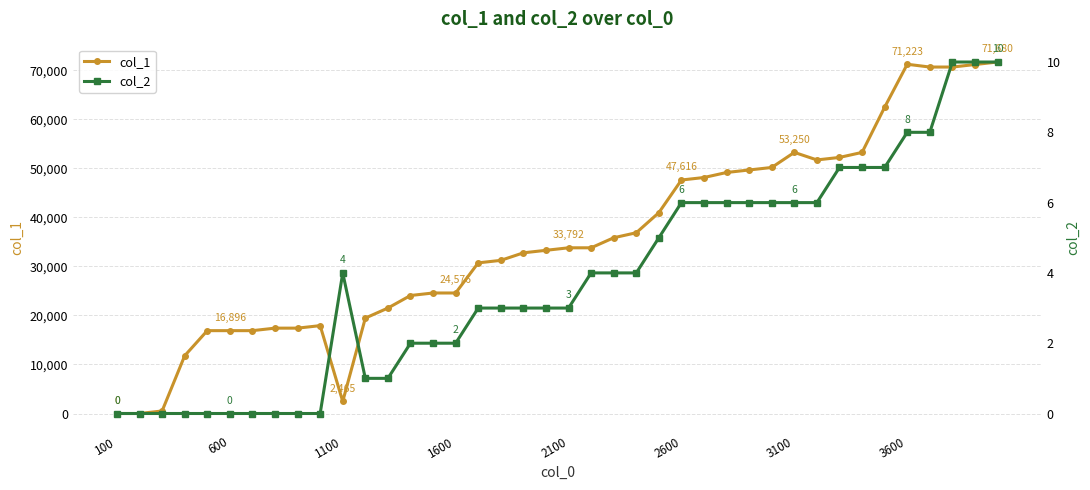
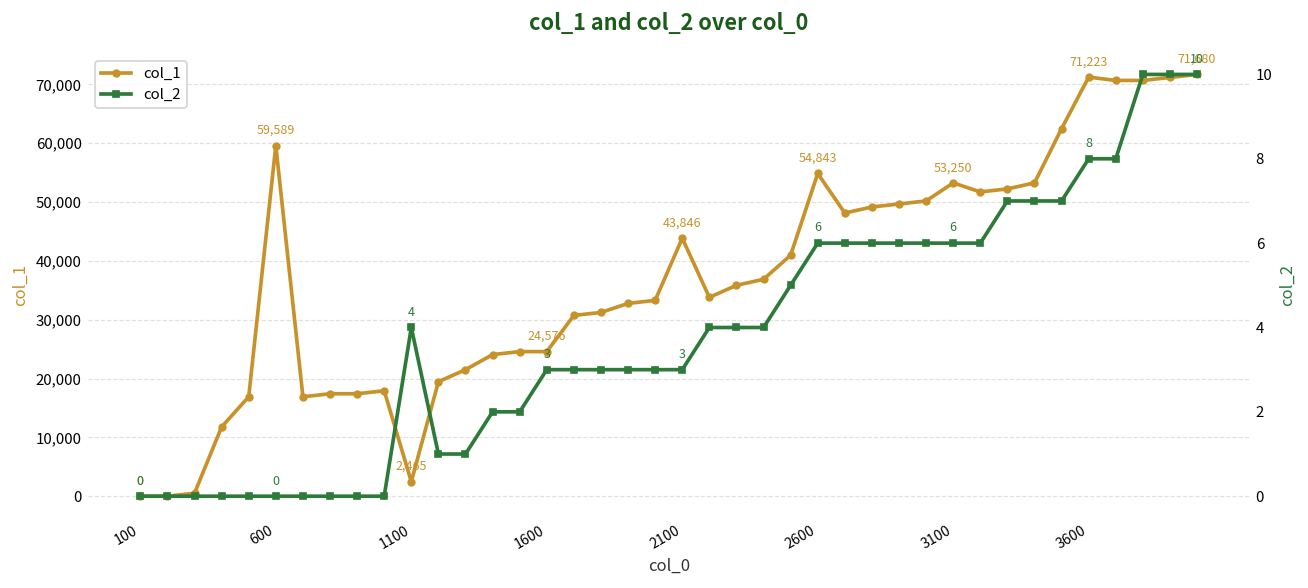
  {
    "col_1": {
-     "600": "16,896",
+     "600": "59,589",
      "1100": "2,465",
      "1600": "24,576",
-     "2100": "33,792",
-     "2600": "47,616",
+     "2100": "43,846",
+     "2600": "54,843",
      "3100": "53,250",
      "3600": "71,223"
    },
    "col_2": {
      "600": "0",
      "1100": "4",
-     "1600": "2",
+     "1600": "3",
      "2100": "3",
      "2600": "6",
      "3100": "6",
      "3600": "8"
    }
  }
